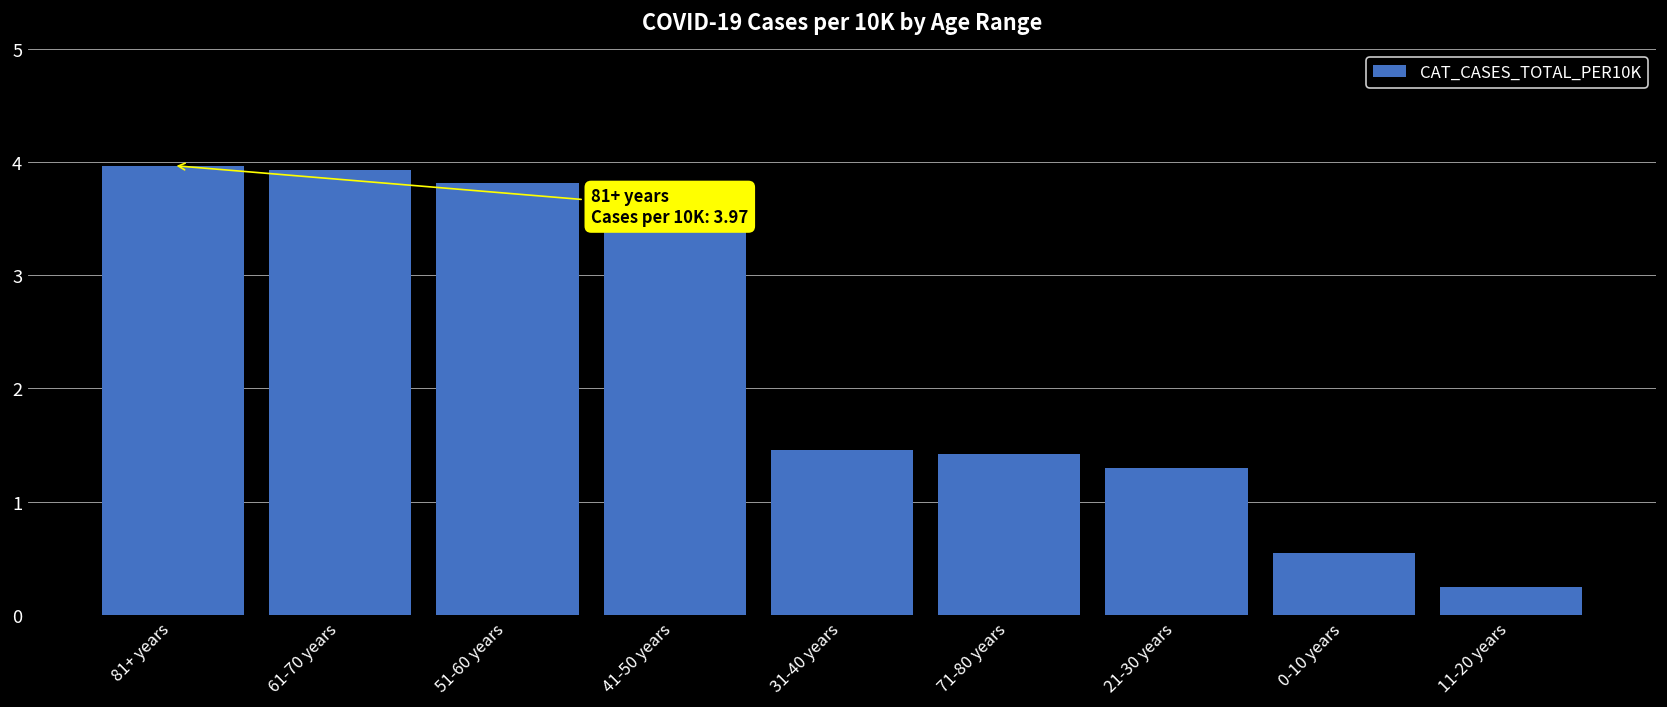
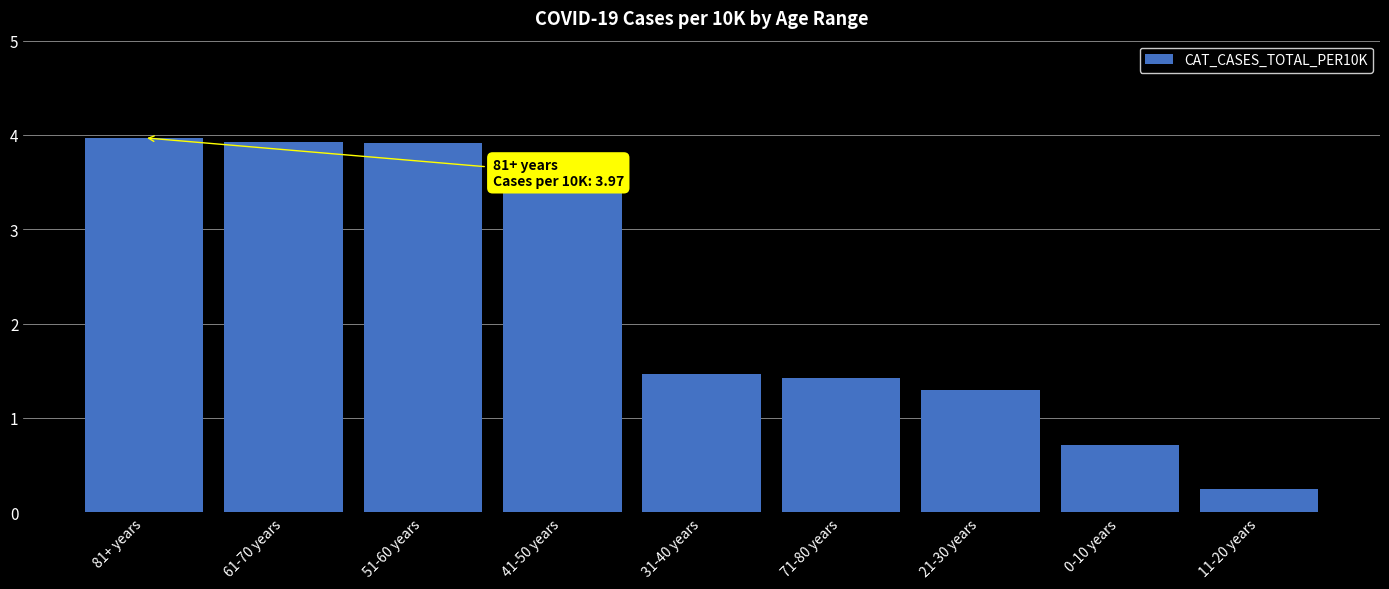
  {
    "81+ years": 4.0,
    "61-70 years": 3.9,
-   "51-60 years": 3.8,
+   "51-60 years": 3.9,
    "31-40 years": 1.5,
    "71-80 years": 1.4,
    "21-30 years": 1.3,
-   "0-10 years": 0.6,
+   "0-10 years": 0.7,
    "11-20 years": 0.3
  }
